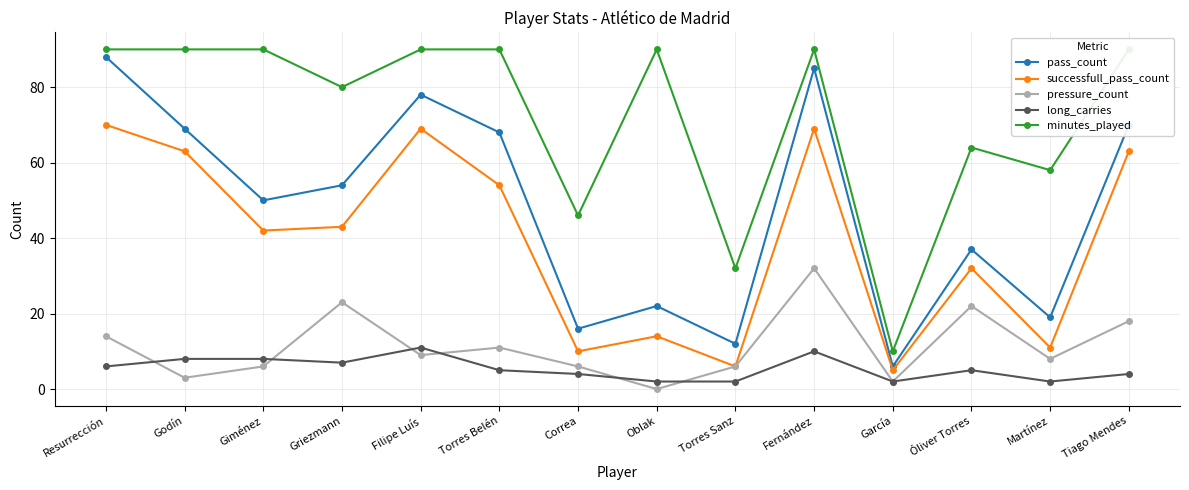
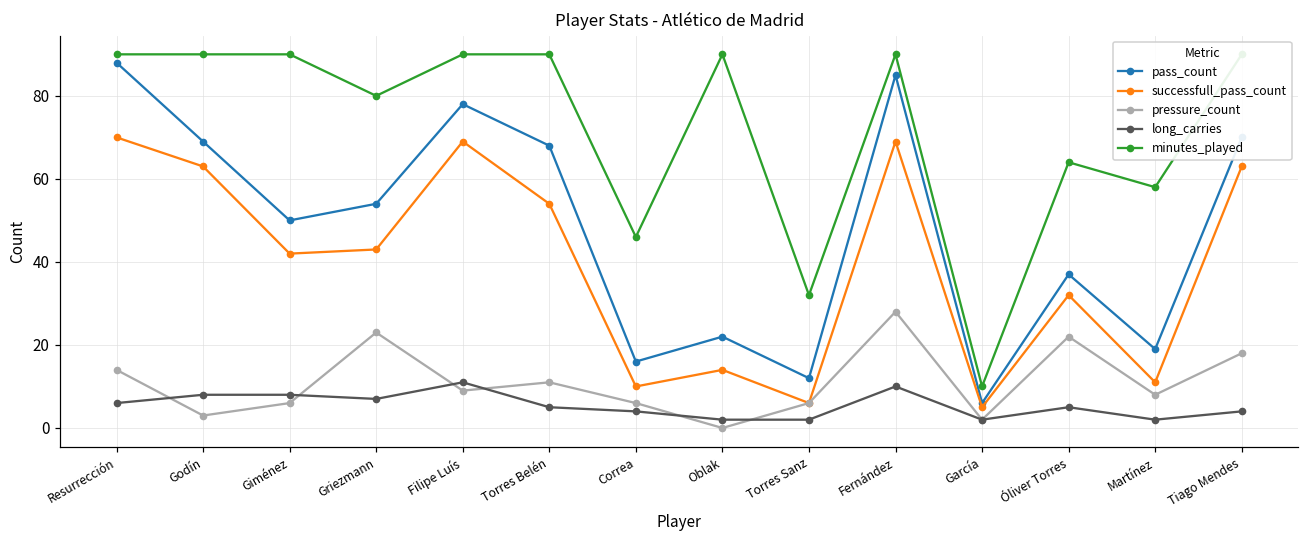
  {
    "pass_count": {
      "Resurrección": 88,
      "Godín": 69,
      "Giménez": 50,
      "Griezmann": 54,
      "Filipe Luís": 78,
      "Torres Belén": 68,
      "Correa": 16,
      "Oblak": 22,
      "Torres Sanz": 12,
      "Fernández": 85,
      "García": 6,
      "Óliver Torres": 37,
      "Martínez": 19
    },
    "successfull_pass_count": {
      "Resurrección": 70,
      "Godín": 63,
      "Giménez": 42,
      "Griezmann": 43,
      "Filipe Luís": 69,
      "Torres Belén": 54,
      "Correa": 10,
      "Oblak": 14,
      "Fernández": 69,
      "García": 5,
      "Óliver Torres": 32,
      "Martínez": 11,
      "Tiago Mendes": 63
    },
    "pressure_count": {
      "Resurrección": 14,
      "Godín": 3,
      "Giménez": 6,
      "Griezmann": 23,
      "Filipe Luís": 9,
      "Torres Belén": 11,
      "Correa": 6,
      "Oblak": 0,
-     "Fernández": 32,
+     "Fernández": 28,
      "Óliver Torres": 22,
      "Martínez": 8,
      "Tiago Mendes": 18
    },
    "long_carries": {
      "Resurrección": 6,
      "Godín": 8,
      "Giménez": 8,
      "Griezmann": 7,
      "Filipe Luís": 11,
      "Torres Belén": 5,
      "Correa": 4,
      "Oblak": 2,
      "Torres Sanz": 2,
      "Fernández": 10,
      "Óliver Torres": 5,
      "Martínez": 2,
      "Tiago Mendes": 4
    },
    "minutes_played": {
      "Resurrección": 90,
      "Godín": 90,
      "Giménez": 90,
      "Griezmann": 80,
      "Filipe Luís": 90,
      "Torres Belén": 90,
      "Correa": 46,
      "Oblak": 90,
      "Torres Sanz": 32,
      "Fernández": 90,
      "García": 10,
      "Óliver Torres": 64,
      "Martínez": 58
    }
  }
